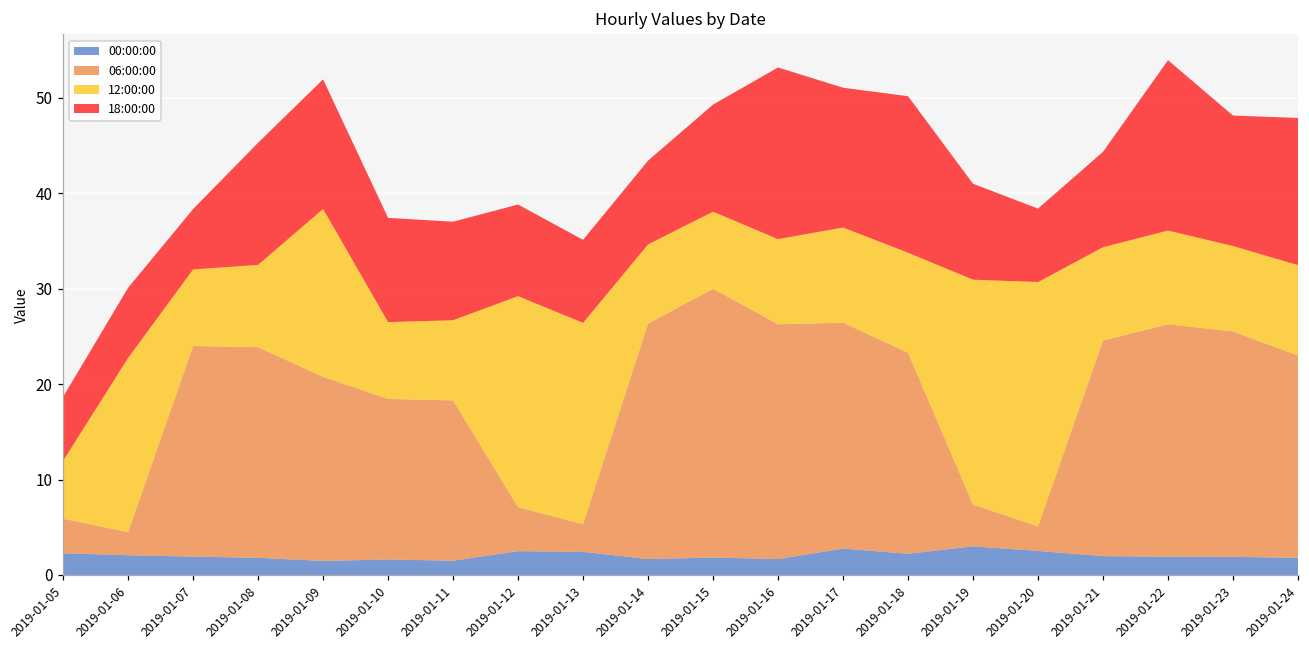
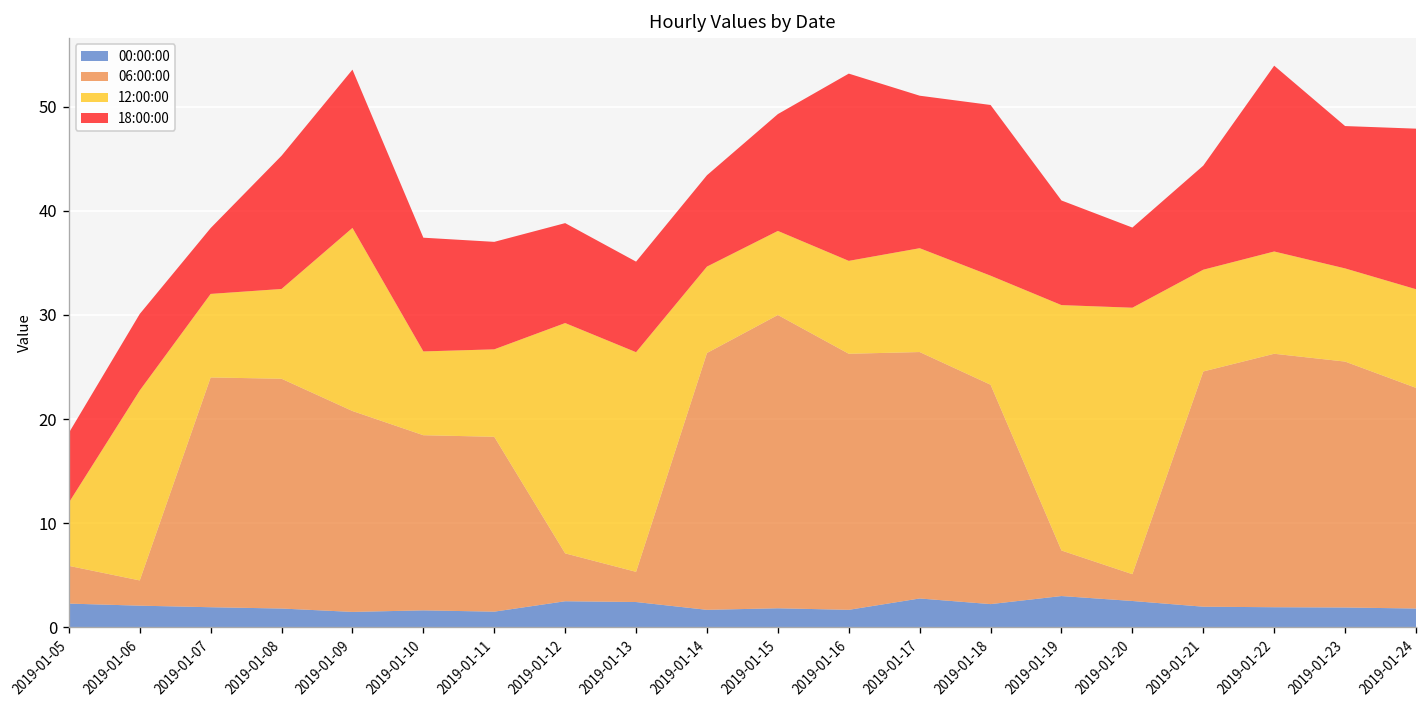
  {
    "00:00:00": {
      "2019-01-05": 2,
      "2019-01-06": 2,
      "2019-01-07": 2,
      "2019-01-08": 2,
      "2019-01-09": 1,
      "2019-01-10": 2,
      "2019-01-11": 2,
      "2019-01-12": 3,
      "2019-01-13": 2,
      "2019-01-14": 2,
      "2019-01-15": 2,
      "2019-01-16": 2,
      "2019-01-17": 3,
      "2019-01-18": 2,
      "2019-01-19": 3,
      "2019-01-20": 3,
      "2019-01-21": 2,
      "2019-01-22": 2,
      "2019-01-23": 2,
      "2019-01-24": 2
    },
    "06:00:00": {
      "2019-01-05": 4,
      "2019-01-06": 2,
      "2019-01-07": 22,
      "2019-01-08": 22,
      "2019-01-09": 19,
      "2019-01-10": 17,
      "2019-01-11": 17,
      "2019-01-12": 5,
      "2019-01-13": 3,
      "2019-01-14": 25,
      "2019-01-15": 28,
      "2019-01-16": 25,
      "2019-01-17": 24,
      "2019-01-18": 21,
      "2019-01-19": 4,
      "2019-01-20": 3,
      "2019-01-21": 23,
      "2019-01-22": 24,
      "2019-01-23": 24,
      "2019-01-24": 21
    },
    "12:00:00": {
      "2019-01-05": 6,
      "2019-01-06": 18,
      "2019-01-07": 8,
      "2019-01-08": 9,
      "2019-01-09": 18,
      "2019-01-10": 8,
      "2019-01-11": 8,
      "2019-01-12": 22,
      "2019-01-13": 21,
      "2019-01-14": 8,
      "2019-01-15": 8,
      "2019-01-16": 9,
      "2019-01-17": 10,
      "2019-01-18": 10,
      "2019-01-19": 24,
      "2019-01-20": 26,
      "2019-01-21": 10,
      "2019-01-22": 10,
      "2019-01-23": 9,
      "2019-01-24": 9
    },
    "18:00:00": {
      "2019-01-05": 7,
      "2019-01-06": 7,
      "2019-01-07": 6,
      "2019-01-08": 13,
-     "2019-01-09": 14,
+     "2019-01-09": 15,
      "2019-01-10": 11,
      "2019-01-11": 10,
      "2019-01-12": 10,
      "2019-01-13": 9,
      "2019-01-14": 9,
      "2019-01-15": 11,
      "2019-01-16": 18,
      "2019-01-17": 15,
      "2019-01-18": 16,
      "2019-01-19": 10,
      "2019-01-20": 8,
      "2019-01-21": 10,
      "2019-01-22": 18,
      "2019-01-23": 14,
      "2019-01-24": 15
    }
  }
